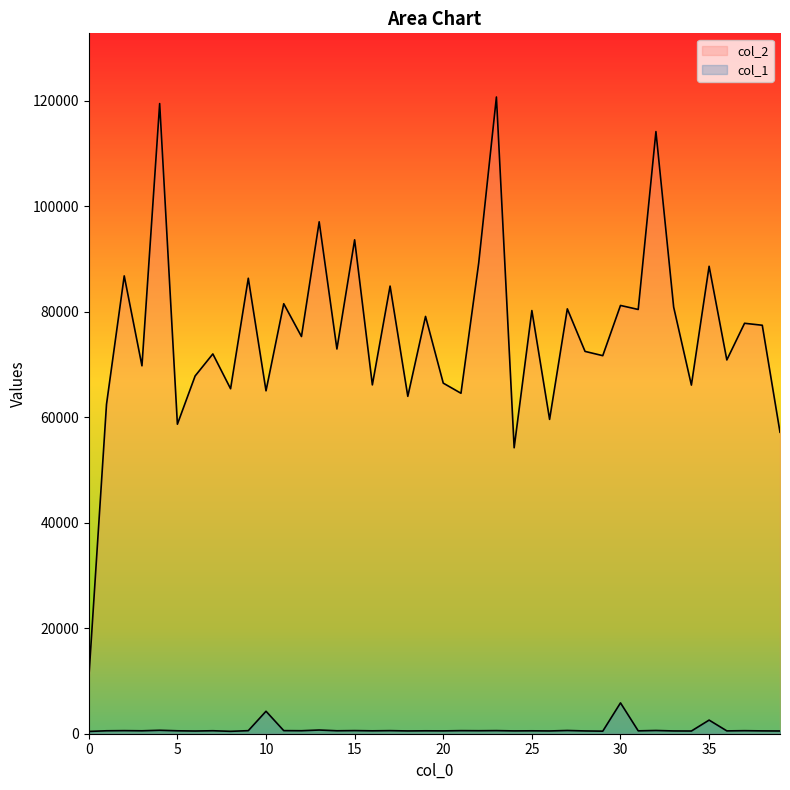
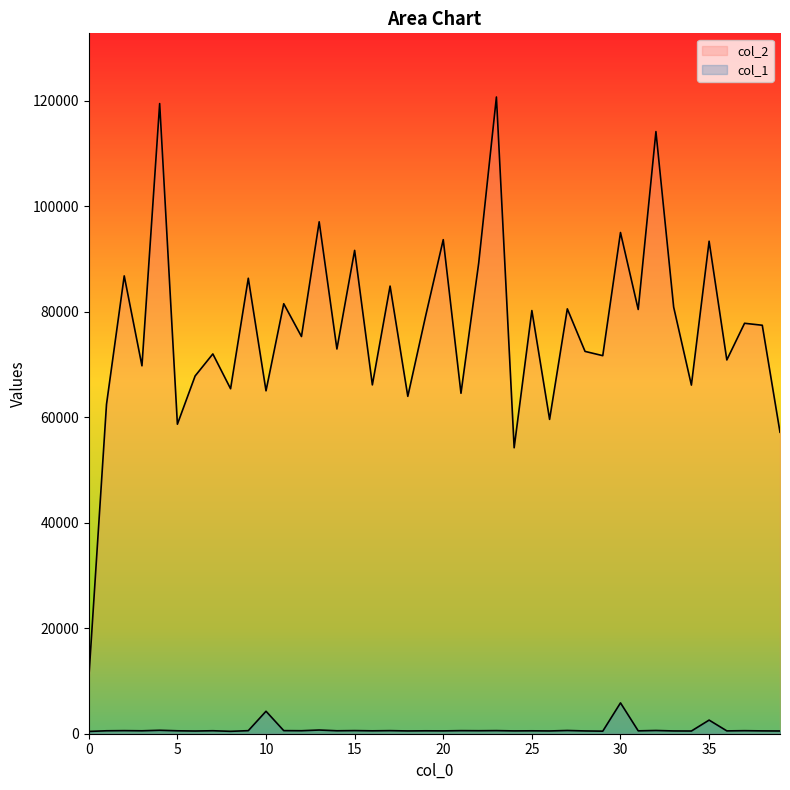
  {
    "col_2": {
      "0": 10000,
      "5": 59000,
      "10": 65000,
-     "15": 94000,
-     "20": 66000,
+     "15": 92000,
+     "20": 94000,
      "25": 80000,
-     "30": 81000,
-     "35": 89000
+     "30": 95000,
+     "35": 93000
    },
    "col_1": {
      "0": 0,
      "5": 1000,
      "10": 4000,
      "15": 1000,
      "20": 1000,
      "25": 1000,
      "30": 6000,
      "35": 3000
    }
  }
